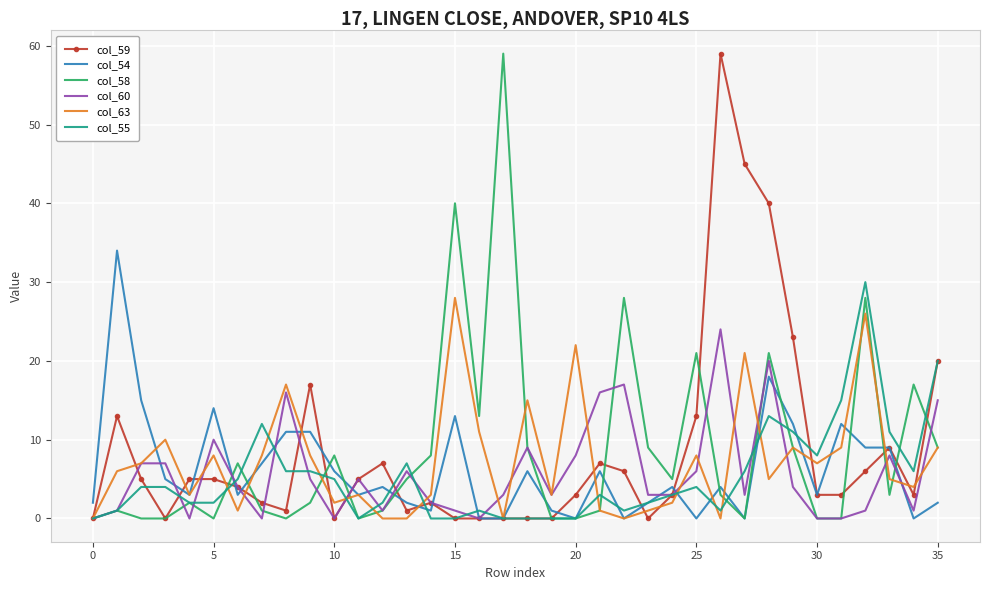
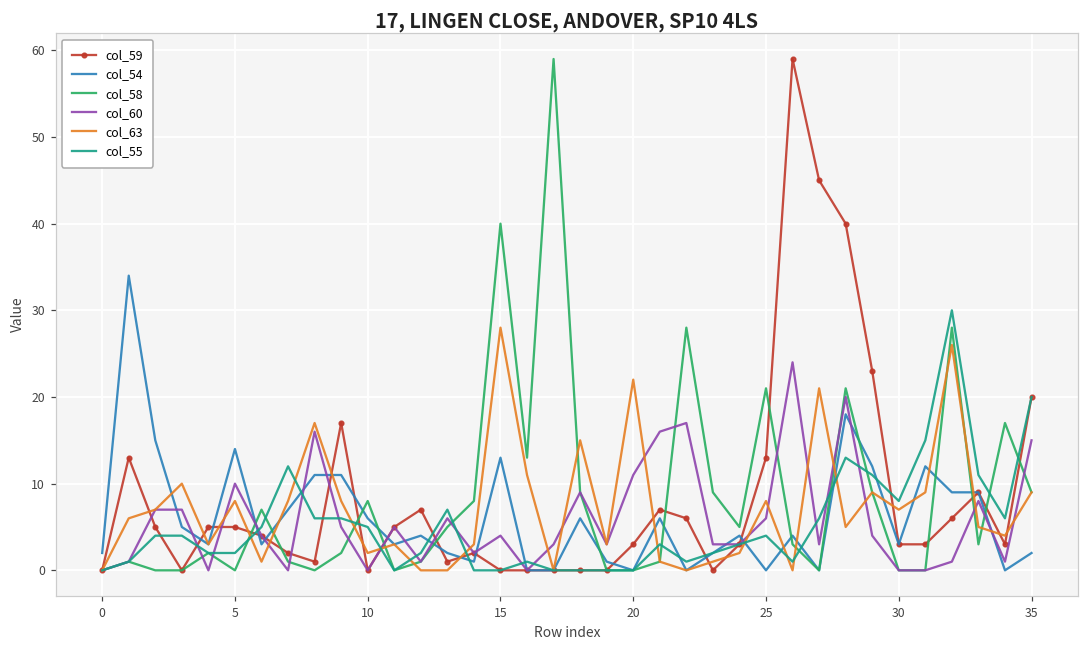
  {
    "col_59": {
      "5": 5,
      "20": 3,
      "25": 13
    },
    "col_54": {
      "0": 2,
      "5": 14,
      "10": 6,
      "15": 13,
      "25": 0,
      "35": 2
    },
    "col_60": {
      "5": 10,
-     "15": 1,
-     "20": 8,
+     "15": 4,
+     "20": 11,
      "25": 6,
      "35": 15
    },
    "col_63": {
      "5": 8,
      "10": 2,
      "15": 28,
      "20": 22,
      "25": 8,
      "30": 7
    }
  }
